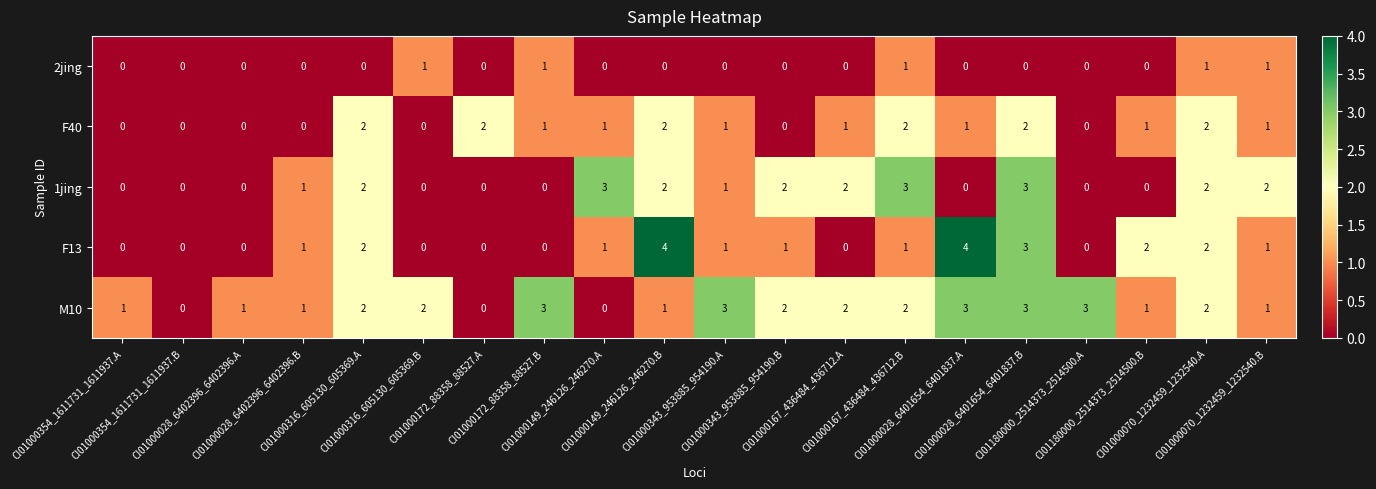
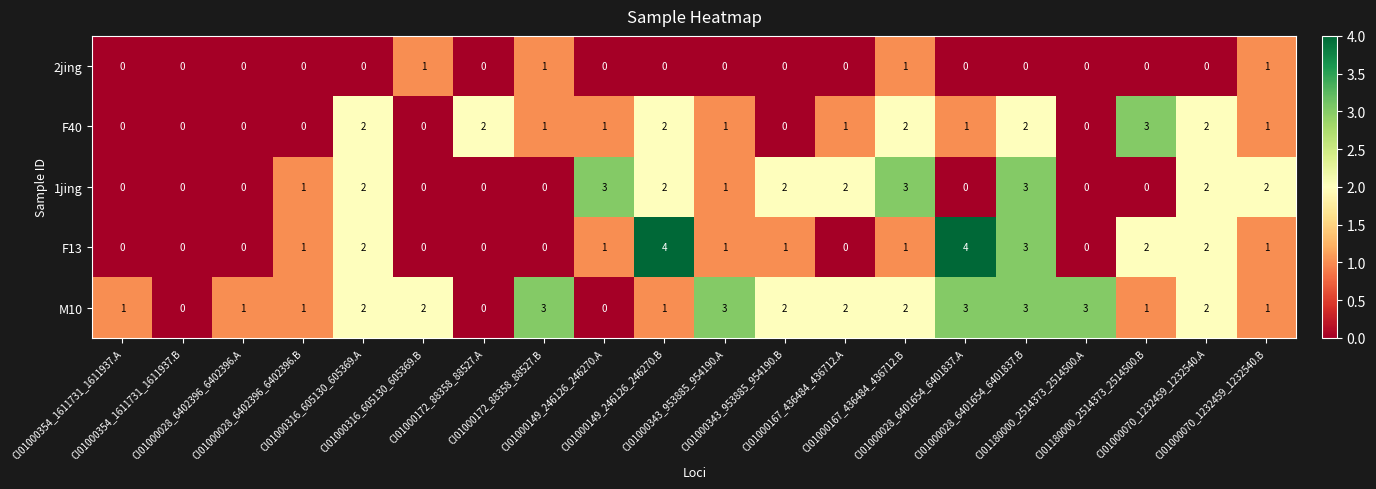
  {
    "2jing": {
      "CI01000354_1611731_1611937.A": 0,
      "CI01000354_1611731_1611937.B": 0,
      "CI01000028_6402396_6402396.A": 0,
      "CI01000028_6402396_6402396.B": 0,
      "CI01000316_605130_605369.A": 0,
      "CI01000316_605130_605369.B": 1,
      "CI01000172_88358_88527.A": 0,
      "CI01000172_88358_88527.B": 1,
      "CI01000149_246126_246270.A": 0,
      "CI01000149_246126_246270.B": 0,
      "CI01000343_953885_954190.A": 0,
      "CI01000343_953885_954190.B": 0,
      "CI01000167_436484_436712.A": 0,
      "CI01000167_436484_436712.B": 1,
      "CI01000028_6401654_6401837.A": 0,
      "CI01000028_6401654_6401837.B": 0,
      "CI01180000_2514373_2514500.A": 0,
      "CI01180000_2514373_2514500.B": 0,
-     "CI01000070_1232459_1232540.A": 1,
+     "CI01000070_1232459_1232540.A": 0,
      "CI01000070_1232459_1232540.B": 1
    },
    "F40": {
      "CI01000354_1611731_1611937.A": 0,
      "CI01000354_1611731_1611937.B": 0,
      "CI01000028_6402396_6402396.A": 0,
      "CI01000028_6402396_6402396.B": 0,
      "CI01000316_605130_605369.A": 2,
      "CI01000316_605130_605369.B": 0,
      "CI01000172_88358_88527.A": 2,
      "CI01000172_88358_88527.B": 1,
      "CI01000149_246126_246270.A": 1,
      "CI01000149_246126_246270.B": 2,
      "CI01000343_953885_954190.A": 1,
      "CI01000343_953885_954190.B": 0,
      "CI01000167_436484_436712.A": 1,
      "CI01000167_436484_436712.B": 2,
      "CI01000028_6401654_6401837.A": 1,
      "CI01000028_6401654_6401837.B": 2,
      "CI01180000_2514373_2514500.A": 0,
-     "CI01180000_2514373_2514500.B": 1,
+     "CI01180000_2514373_2514500.B": 3,
      "CI01000070_1232459_1232540.A": 2,
      "CI01000070_1232459_1232540.B": 1
    },
    "1jing": {
      "CI01000354_1611731_1611937.A": 0,
      "CI01000354_1611731_1611937.B": 0,
      "CI01000028_6402396_6402396.A": 0,
      "CI01000028_6402396_6402396.B": 1,
      "CI01000316_605130_605369.A": 2,
      "CI01000316_605130_605369.B": 0,
      "CI01000172_88358_88527.A": 0,
      "CI01000172_88358_88527.B": 0,
      "CI01000149_246126_246270.A": 3,
      "CI01000149_246126_246270.B": 2,
      "CI01000343_953885_954190.A": 1,
      "CI01000343_953885_954190.B": 2,
      "CI01000167_436484_436712.A": 2,
      "CI01000167_436484_436712.B": 3,
      "CI01000028_6401654_6401837.A": 0,
      "CI01000028_6401654_6401837.B": 3,
      "CI01180000_2514373_2514500.A": 0,
      "CI01180000_2514373_2514500.B": 0,
      "CI01000070_1232459_1232540.A": 2,
      "CI01000070_1232459_1232540.B": 2
    },
    "F13": {
      "CI01000354_1611731_1611937.A": 0,
      "CI01000354_1611731_1611937.B": 0,
      "CI01000028_6402396_6402396.A": 0,
      "CI01000028_6402396_6402396.B": 1,
      "CI01000316_605130_605369.A": 2,
      "CI01000316_605130_605369.B": 0,
      "CI01000172_88358_88527.A": 0,
      "CI01000172_88358_88527.B": 0,
      "CI01000149_246126_246270.A": 1,
      "CI01000149_246126_246270.B": 4,
      "CI01000343_953885_954190.A": 1,
      "CI01000343_953885_954190.B": 1,
      "CI01000167_436484_436712.A": 0,
      "CI01000167_436484_436712.B": 1,
      "CI01000028_6401654_6401837.A": 4,
      "CI01000028_6401654_6401837.B": 3,
      "CI01180000_2514373_2514500.A": 0,
      "CI01180000_2514373_2514500.B": 2,
      "CI01000070_1232459_1232540.A": 2,
      "CI01000070_1232459_1232540.B": 1
    },
    "M10": {
      "CI01000354_1611731_1611937.A": 1,
      "CI01000354_1611731_1611937.B": 0,
      "CI01000028_6402396_6402396.A": 1,
      "CI01000028_6402396_6402396.B": 1,
      "CI01000316_605130_605369.A": 2,
      "CI01000316_605130_605369.B": 2,
      "CI01000172_88358_88527.A": 0,
      "CI01000172_88358_88527.B": 3,
      "CI01000149_246126_246270.A": 0,
      "CI01000149_246126_246270.B": 1,
      "CI01000343_953885_954190.A": 3,
      "CI01000343_953885_954190.B": 2,
      "CI01000167_436484_436712.A": 2,
      "CI01000167_436484_436712.B": 2,
      "CI01000028_6401654_6401837.A": 3,
      "CI01000028_6401654_6401837.B": 3,
      "CI01180000_2514373_2514500.A": 3,
      "CI01180000_2514373_2514500.B": 1,
      "CI01000070_1232459_1232540.A": 2,
      "CI01000070_1232459_1232540.B": 1
    }
  }
